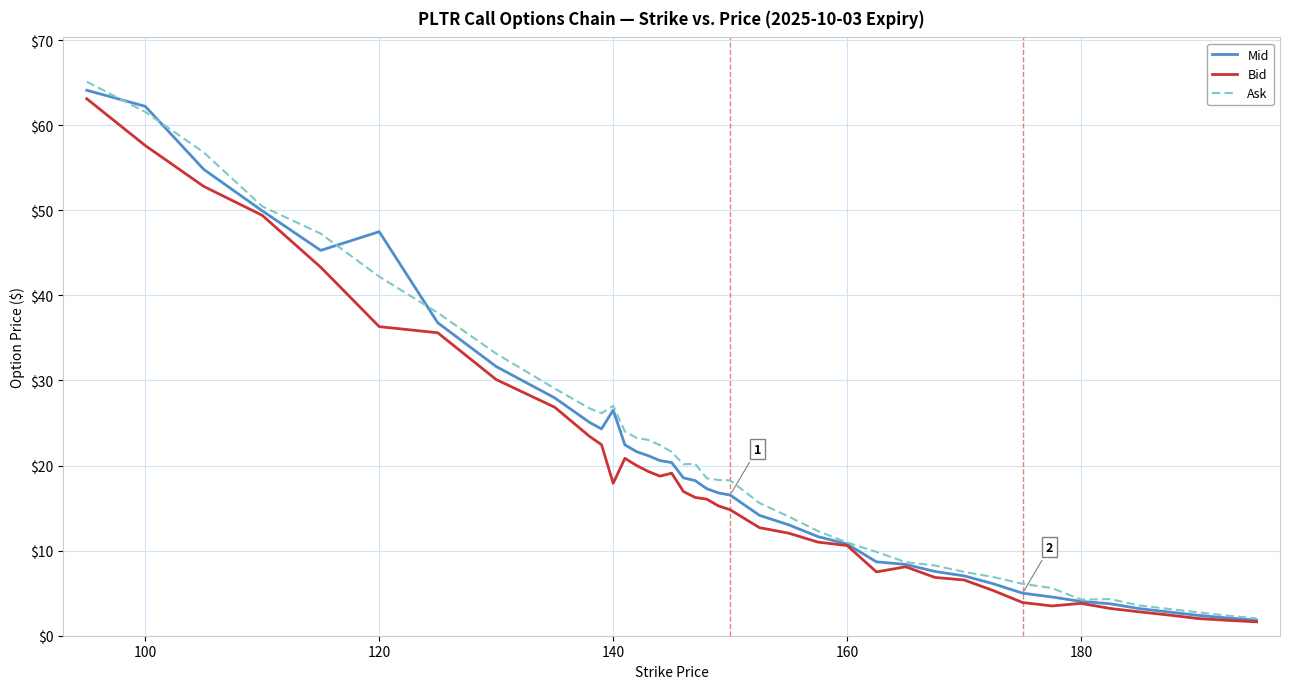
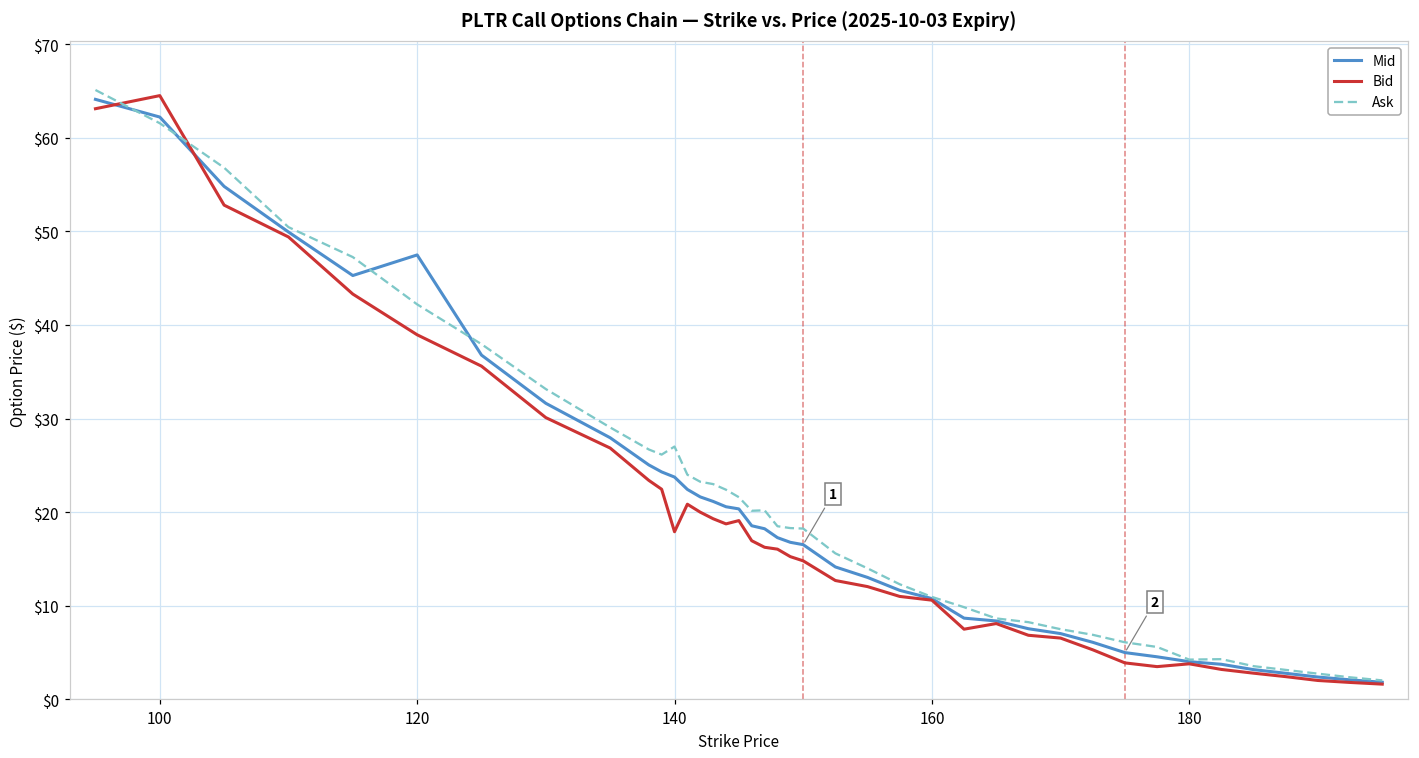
  {
    "Mid": {
      "100": "$62",
      "120": "$47",
-     "140": "$27"
+     "140": "$24"
    },
    "Bid": {
-     "100": "$58",
-     "120": "$36",
+     "100": "$65",
+     "120": "$39",
      "140": "$18"
    },
    "Ask": {
      "100": "$62",
      "120": "$42",
      "140": "$27"
    }
  }
